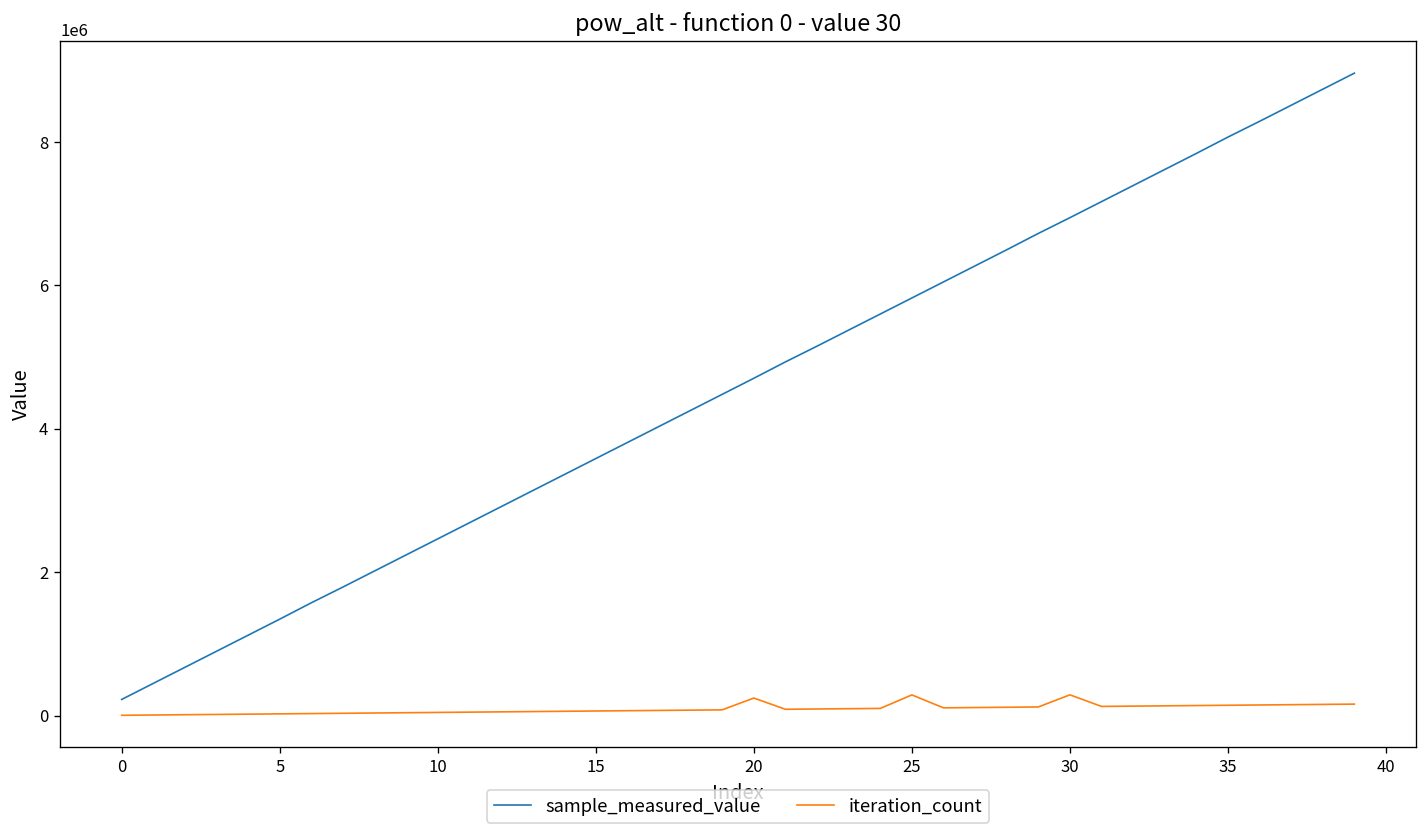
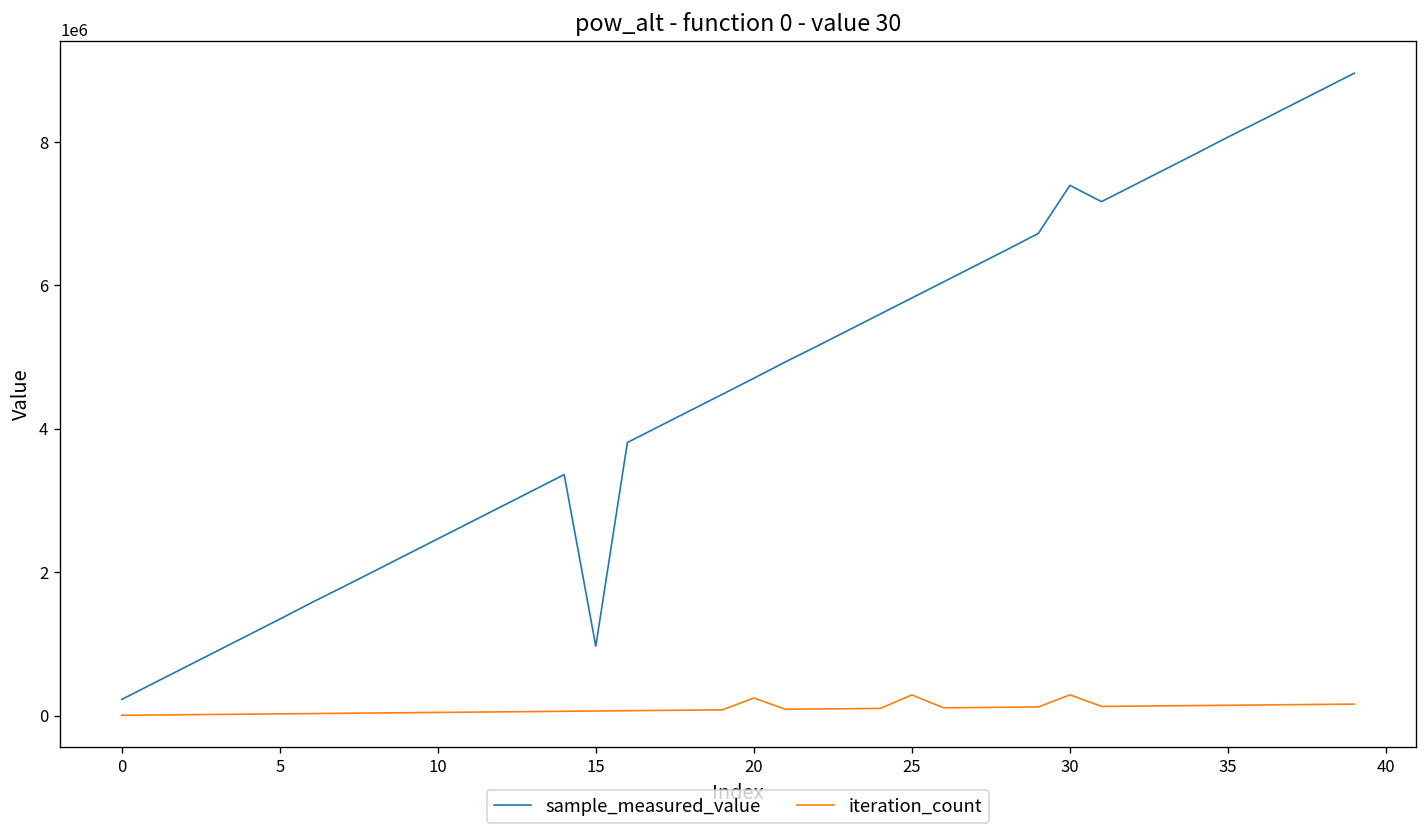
  {
    "sample_measured_value": {
      "0": 200000,
      "5": 1300000,
      "10": 2500000,
-     "15": 3600000,
+     "15": 1000000,
      "20": 4700000,
      "25": 5800000,
-     "30": 6900000,
+     "30": 7400000,
      "35": 8100000
    },
    "iteration_count": {
      "0": 0,
      "5": 0,
      "10": 0,
      "15": 100000,
      "20": 200000,
      "25": 300000,
      "30": 300000,
      "35": 100000
    }
  }
